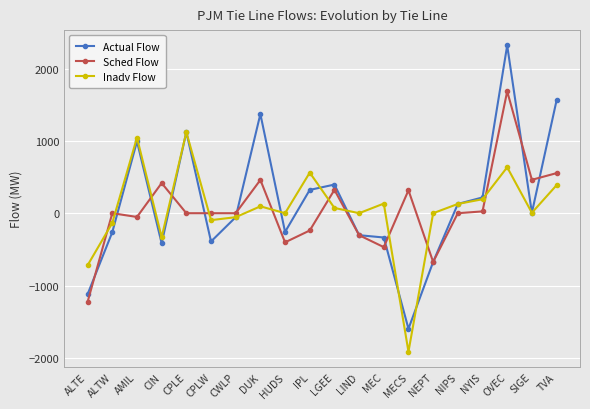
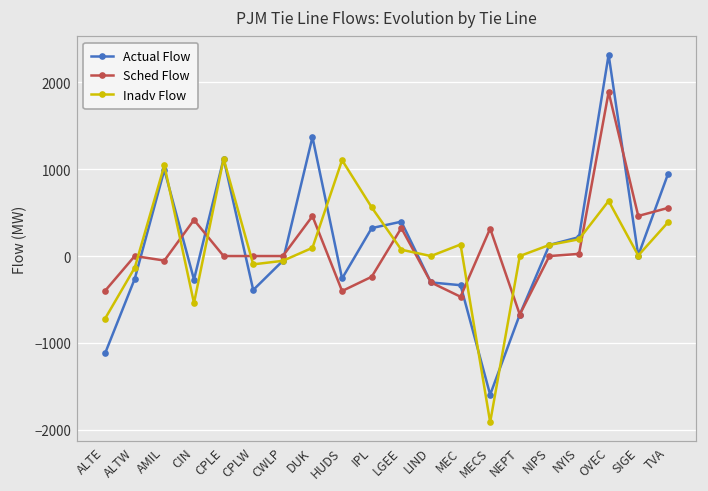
  {
    "Actual Flow": {
      "ALTE": -1100,
      "ALTW": -300,
      "AMIL": 1000,
-     "CIN": -400,
+     "CIN": -300,
      "CPLW": -400,
      "DUK": 1400,
      "HUDS": -300,
      "IPL": 300,
      "LGEE": 400,
      "MEC": -300,
      "MECS": -1600,
      "OVEC": 2300,
-     "TVA": 1600
+     "TVA": 900
    },
    "Sched Flow": {
-     "ALTE": -1200,
+     "ALTE": -400,
      "ALTW": 0,
      "AMIL": -100,
      "CIN": 400,
      "CPLE": 0,
      "CPLW": 0,
      "CWLP": 0,
      "DUK": 500,
      "HUDS": -400,
      "IPL": -200,
      "LGEE": 300,
      "MEC": -500,
      "MECS": 300,
      "NIPS": 0,
      "NYIS": 0,
-     "OVEC": 1700,
+     "OVEC": 1900,
      "SIGE": 500,
      "TVA": 600
    },
    "Inadv Flow": {
      "ALTE": -700,
      "ALTW": -100,
      "AMIL": 1000,
-     "CIN": -300,
+     "CIN": -500,
      "CPLW": -100,
      "DUK": 100,
-     "HUDS": 0,
+     "HUDS": 1100,
      "IPL": 600,
      "LGEE": 100,
      "LIND": 0,
      "MEC": 100,
      "MECS": -1900,
      "NEPT": 0,
      "OVEC": 600,
      "TVA": 400
    }
  }
